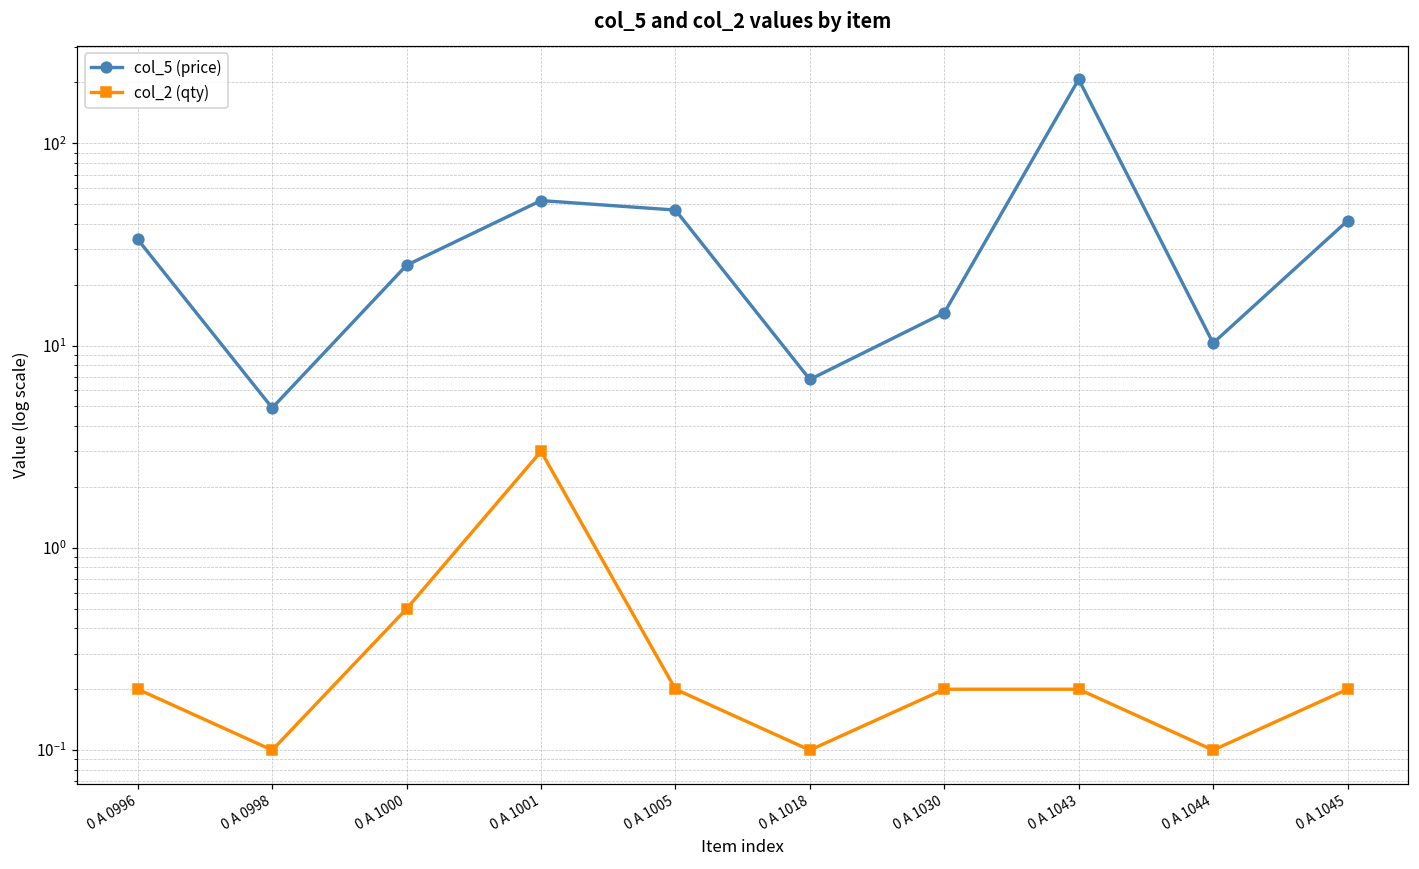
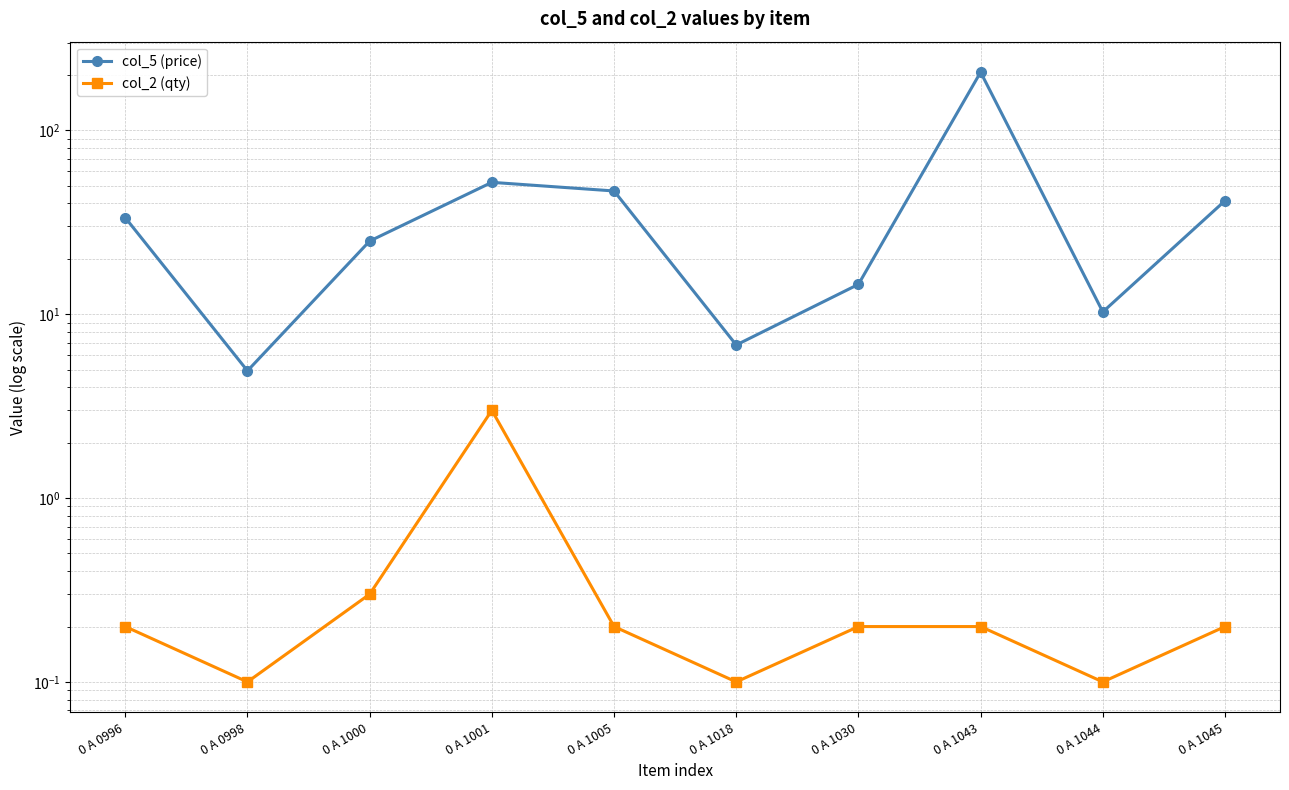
  {
    "col_5 (price)": {
      "0 A 0996": 33,
      "0 A 0998": 4.9,
      "0 A 1000": 25,
      "0 A 1001": 52,
      "0 A 1005": 47,
      "0 A 1018": 6.8,
      "0 A 1030": 15,
      "0 A 1043": 210,
      "0 A 1044": 10,
      "0 A 1045": 41
    },
    "col_2 (qty)": {
      "0 A 0996": 0.2,
      "0 A 0998": 0.1,
-     "0 A 1000": 0.5,
+     "0 A 1000": 0.3,
      "0 A 1001": 3.0,
      "0 A 1005": 0.2,
      "0 A 1018": 0.1,
      "0 A 1030": 0.2,
      "0 A 1043": 0.2,
      "0 A 1044": 0.1,
      "0 A 1045": 0.2
    }
  }
